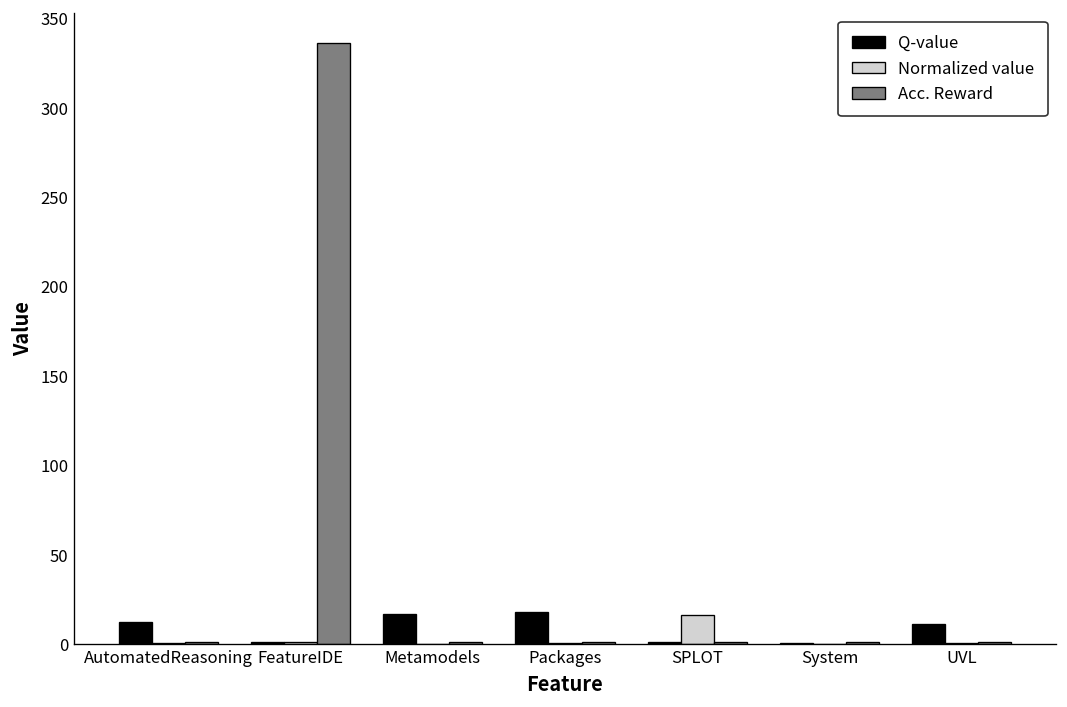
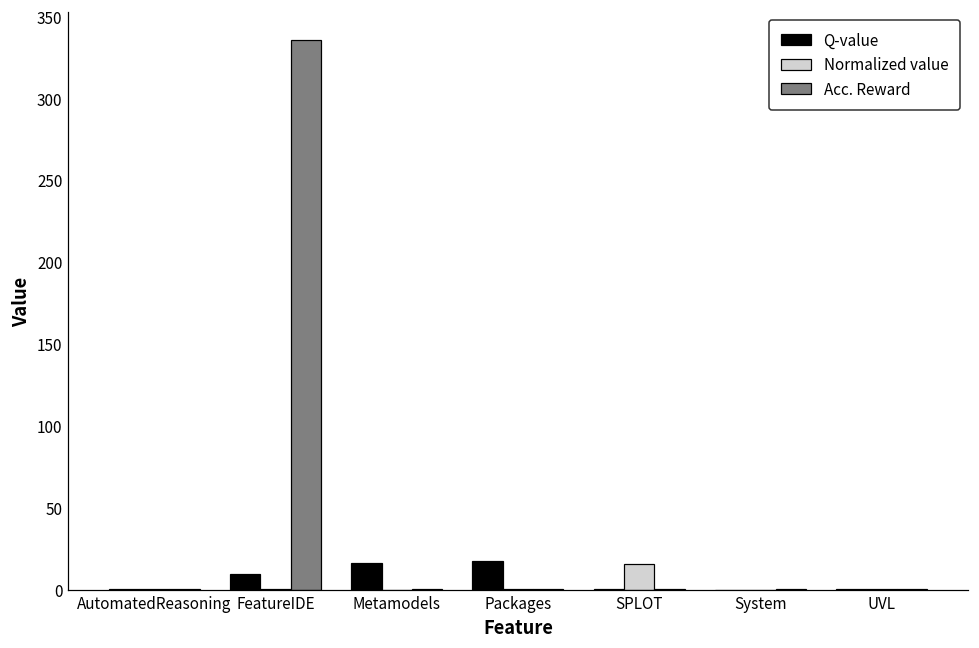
  {
    "Q-value": {
-     "AutomatedReasoning": 12,
-     "FeatureIDE": 1,
+     "AutomatedReasoning": 1,
+     "FeatureIDE": 10,
      "Metamodels": 17,
      "Packages": 18,
-     "UVL": 11
+     "UVL": 1
    },
    "Normalized value": {
      "Metamodels": 0,
      "SPLOT": 16,
      "System": 0
    },
    "Acc. Reward": {
      "FeatureIDE": 336
    }
  }
